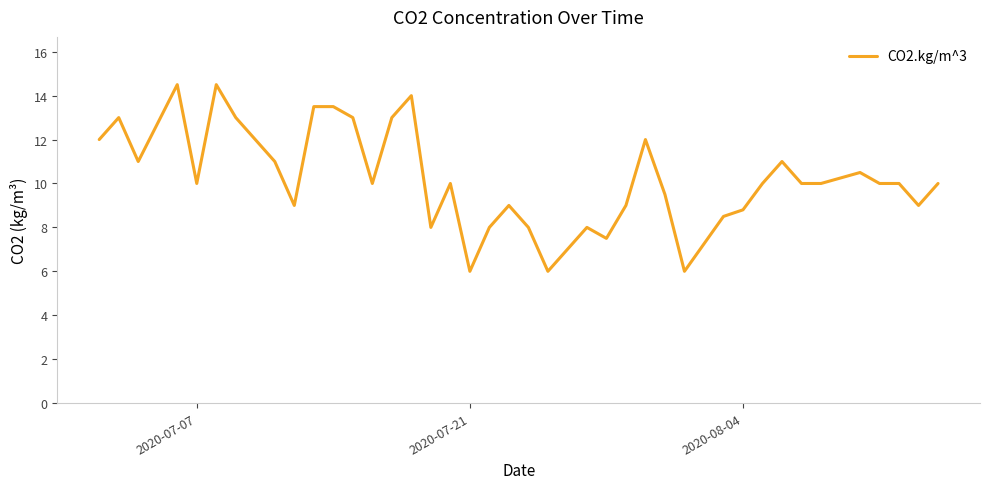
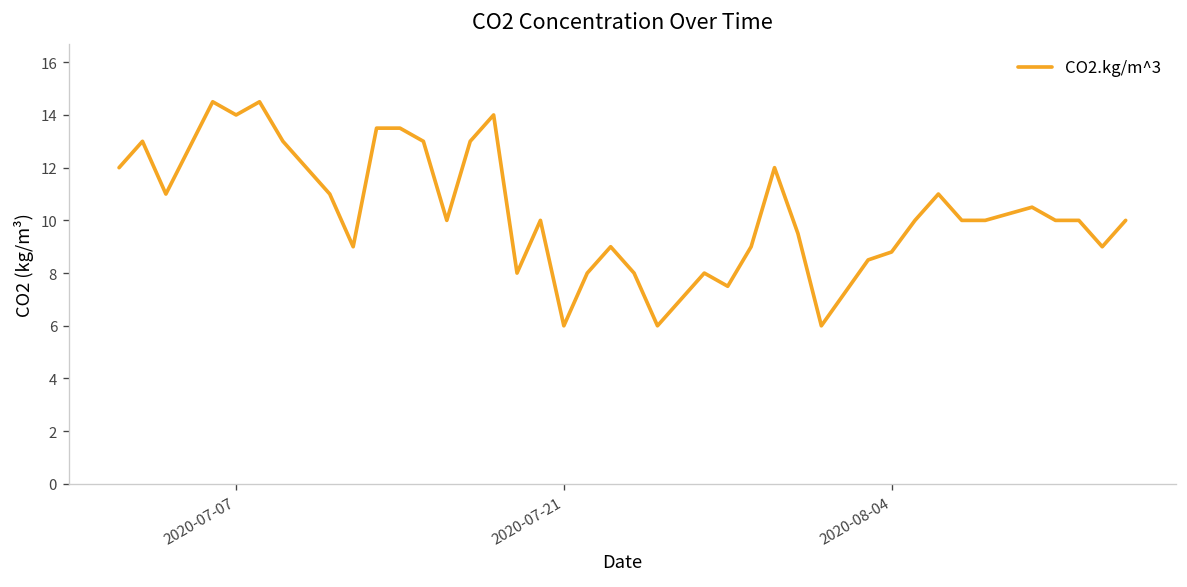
  {
-   "2020-07-07": 10,
+   "2020-07-07": 14,
    "2020-07-21": 6,
    "2020-08-04": 8.8
  }
